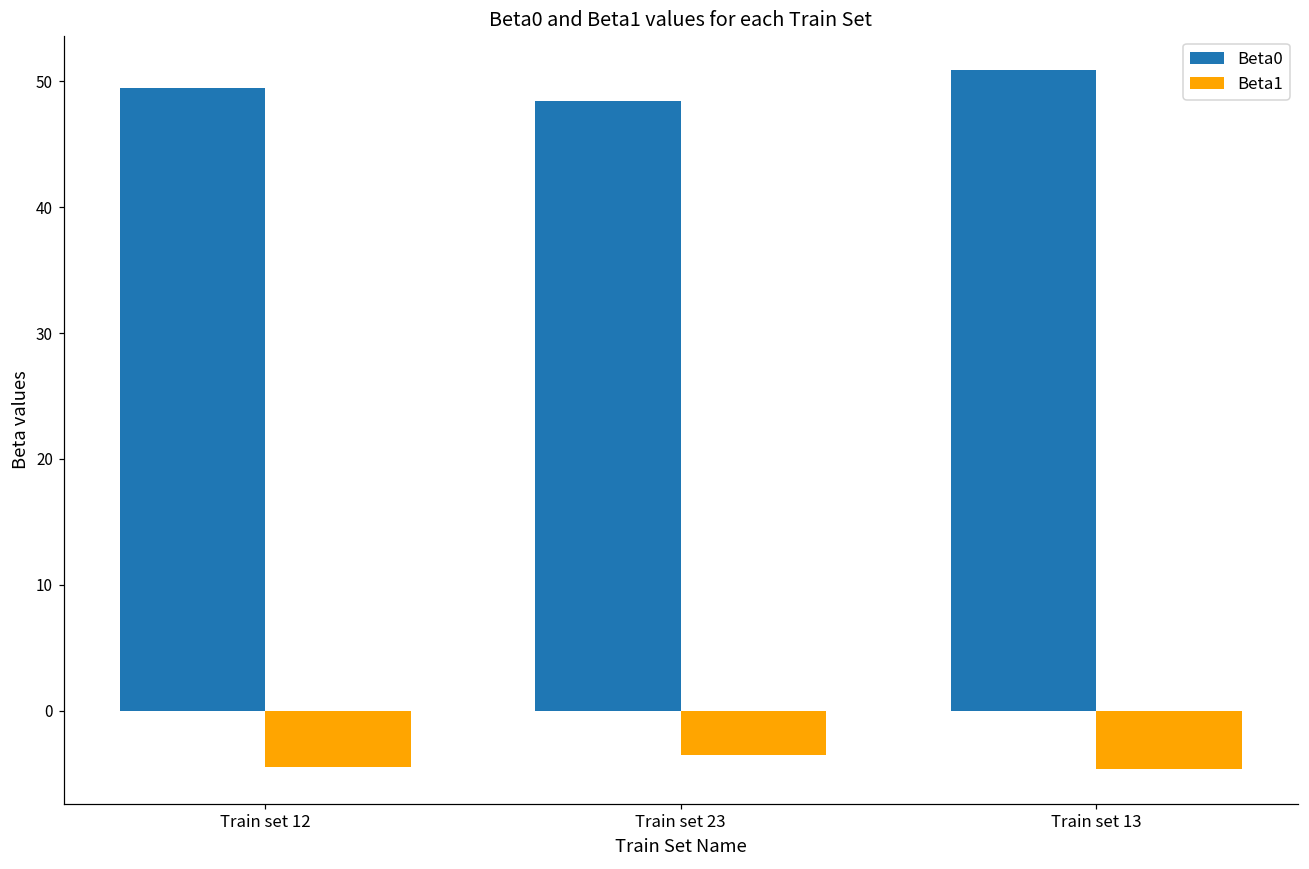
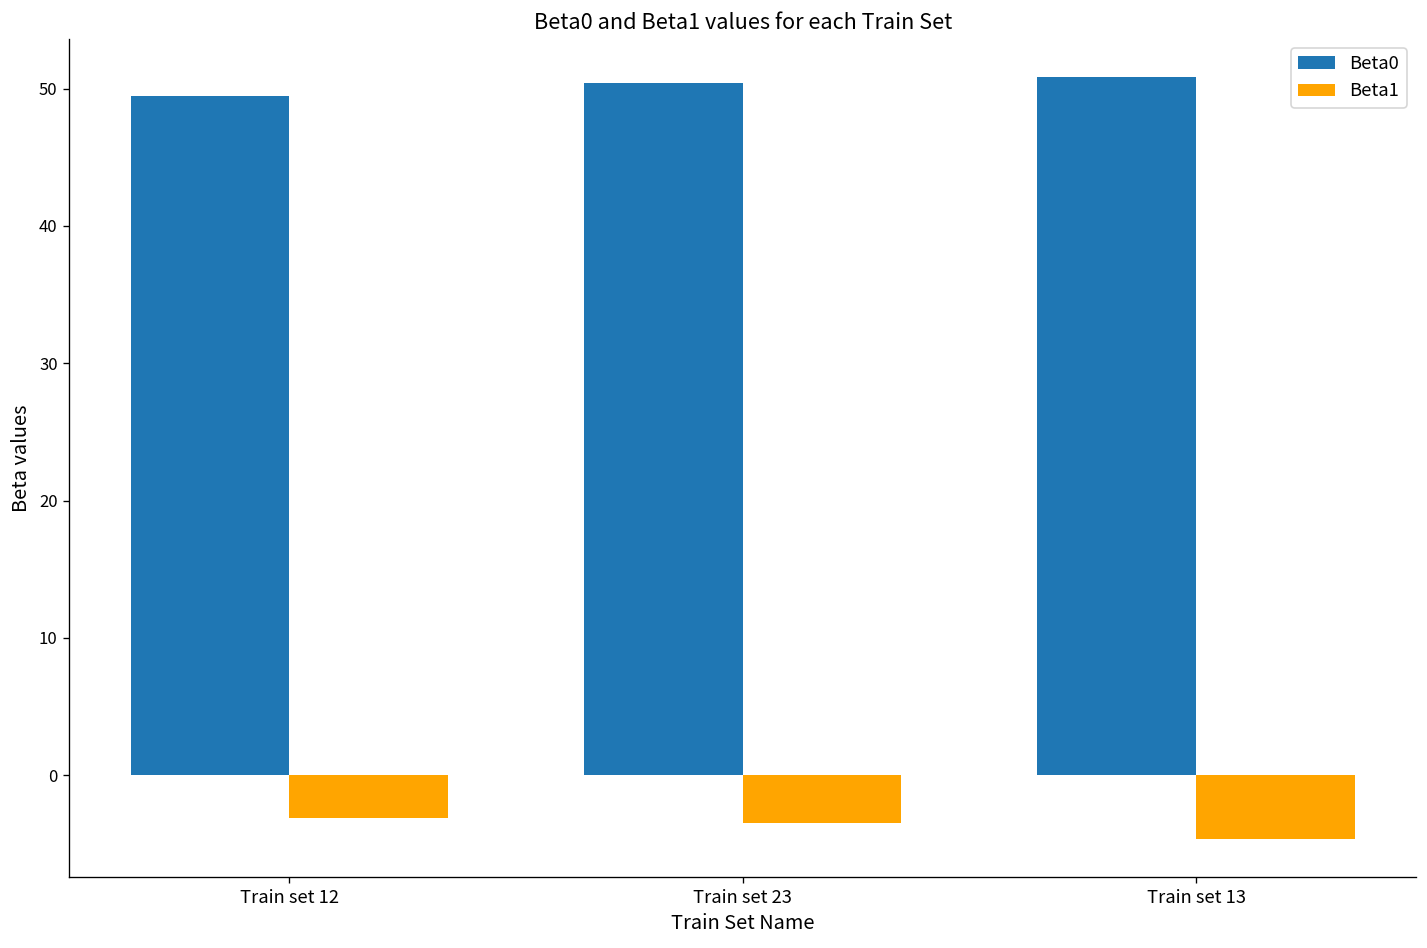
  {
    "Beta0": {
      "Train set 12": 49.4,
-     "Train set 23": 48.4,
+     "Train set 23": 50.4,
      "Train set 13": 50.9
    },
    "Beta1": {
-     "Train set 12": -4.5,
+     "Train set 12": -3.1,
      "Train set 23": -3.5,
      "Train set 13": -4.6
    }
  }
